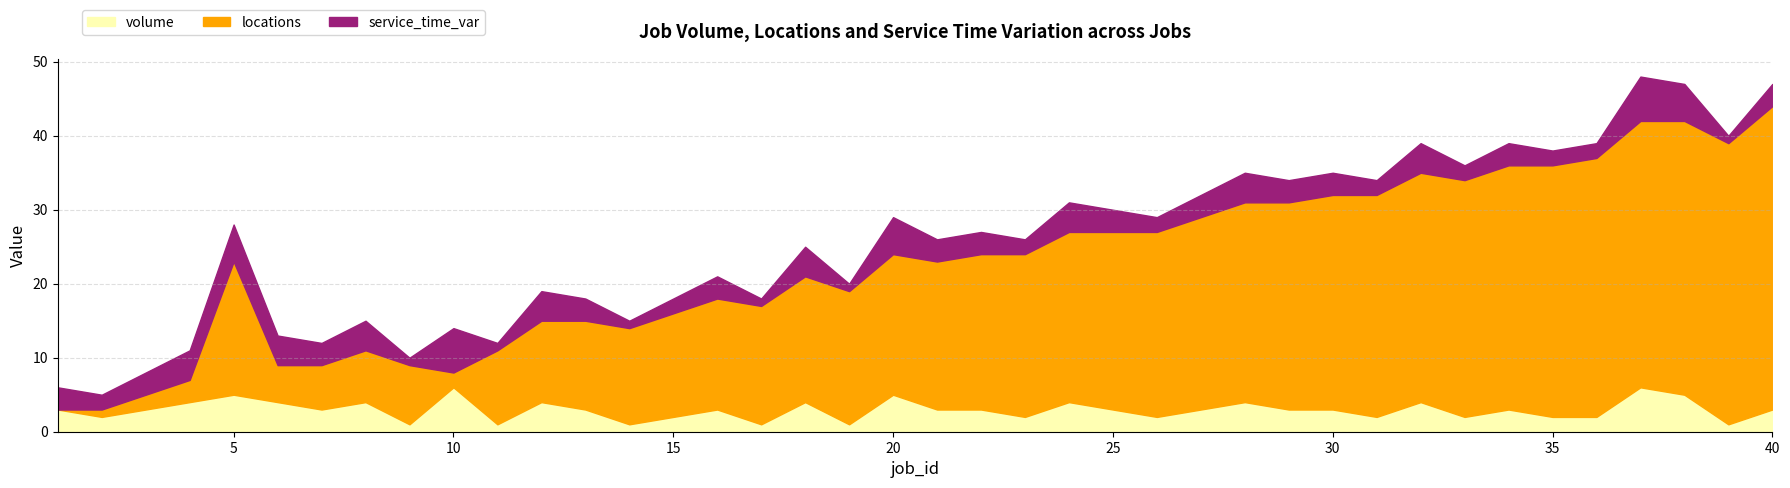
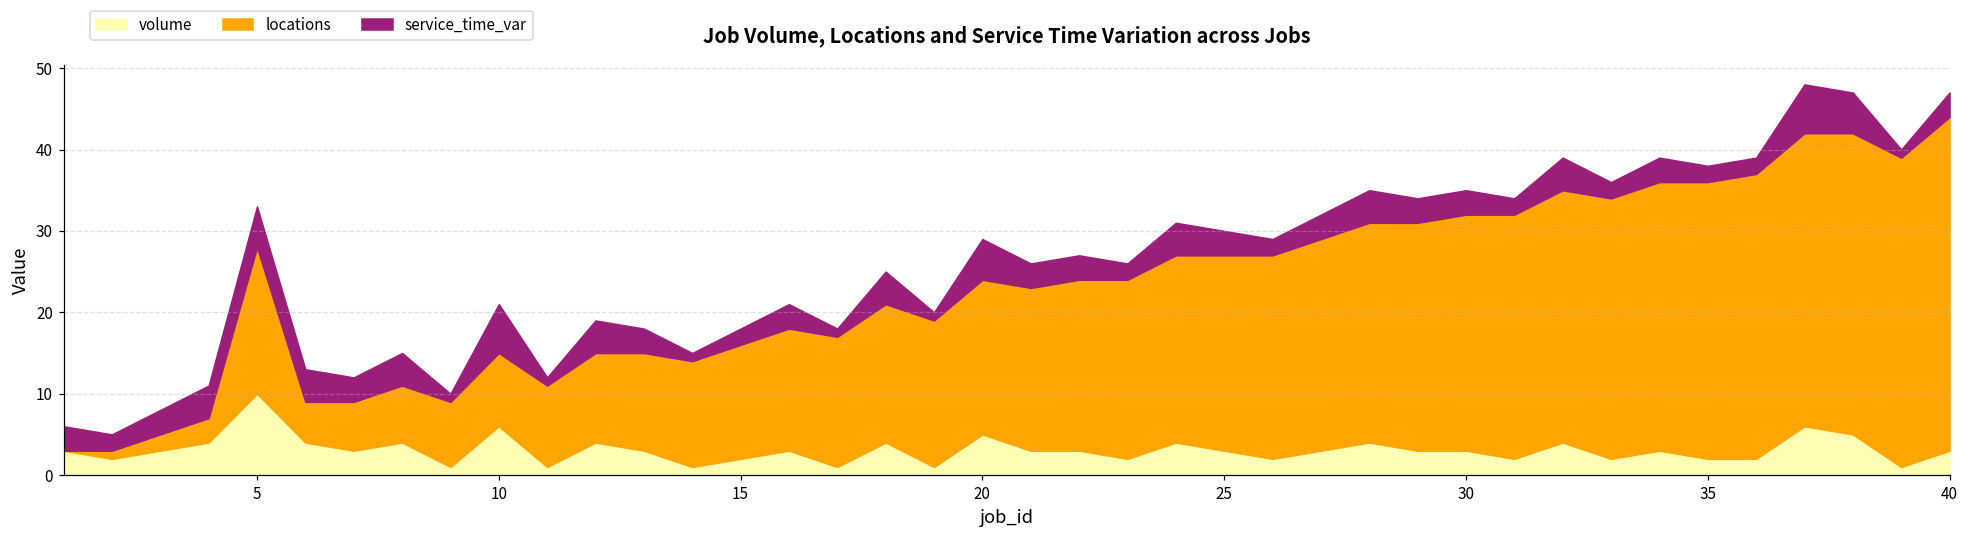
  {
    "volume": {
-     "5": 5
+     "5": 10
    },
    "locations": {
-     "10": 2
+     "10": 9
    },
    "service_time_var": {
      "5": 5,
      "10": 6,
      "15": 2,
      "20": 5,
      "25": 3,
      "30": 3,
      "35": 2,
      "40": 3
    }
  }
